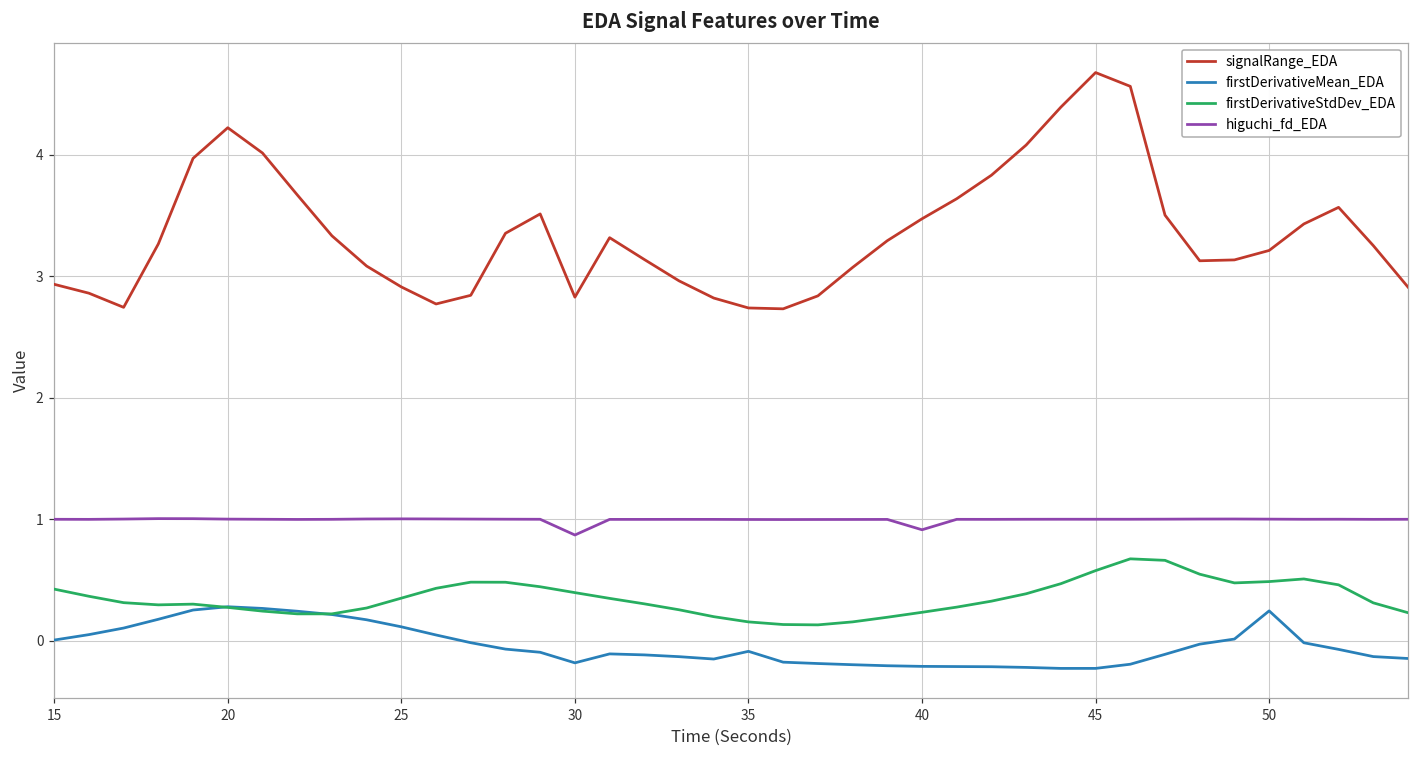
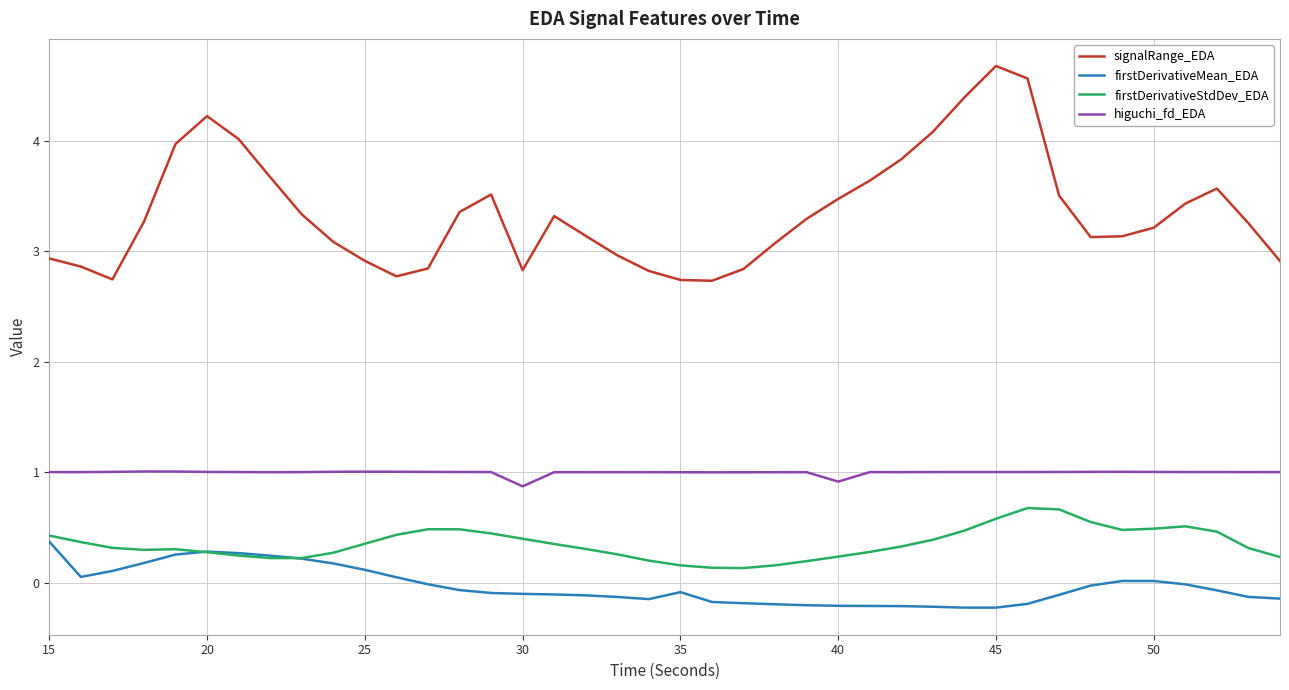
  {
    "signalRange_EDA": {
      "15": 2.93,
      "20": 4.22,
      "25": 2.91,
      "30": 2.83,
      "35": 2.74,
      "40": 3.47,
      "45": 4.68,
      "50": 3.21
    },
    "firstDerivativeMean_EDA": {
-     "15": 0.01,
+     "15": 0.37,
      "25": 0.12,
-     "30": -0.18,
+     "30": -0.10,
      "35": -0.09,
      "40": -0.21,
      "45": -0.23,
-     "50": 0.25
+     "50": 0.02
    },
    "firstDerivativeStdDev_EDA": {
      "15": 0.43,
      "25": 0.35,
      "30": 0.40,
      "35": 0.16,
      "40": 0.24,
      "45": 0.58,
      "50": 0.49
    },
    "higuchi_fd_EDA": {
      "15": 1.00,
      "20": 1.00,
      "25": 1.00,
      "30": 0.87,
      "35": 1.00,
      "40": 0.91,
      "45": 1.00,
      "50": 1.00
    }
  }
